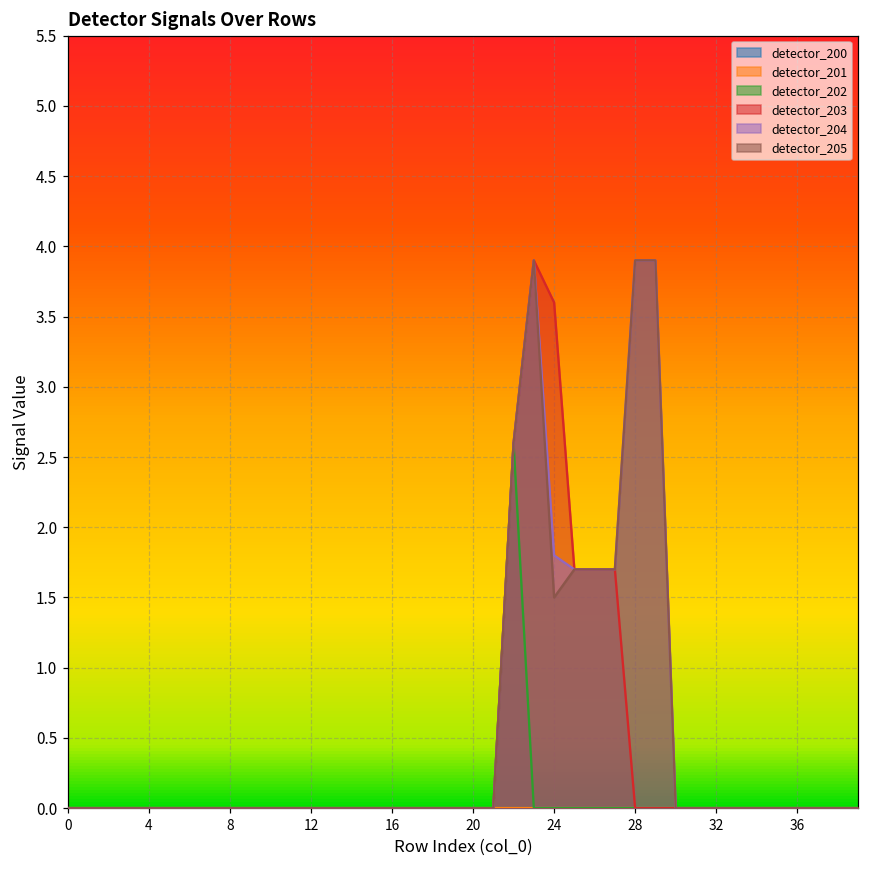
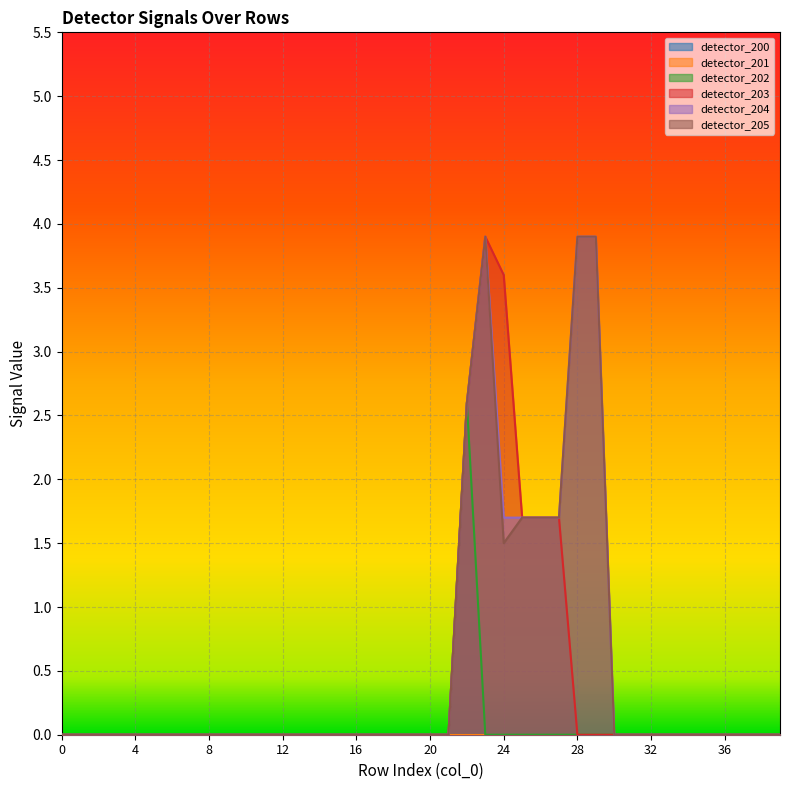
  {
    "detector_203": {
      "24": 3.6
    },
    "detector_204": {
-     "24": 1.8
+     "24": 1.7
    },
    "detector_205": {
      "24": 1.5
    }
  }
